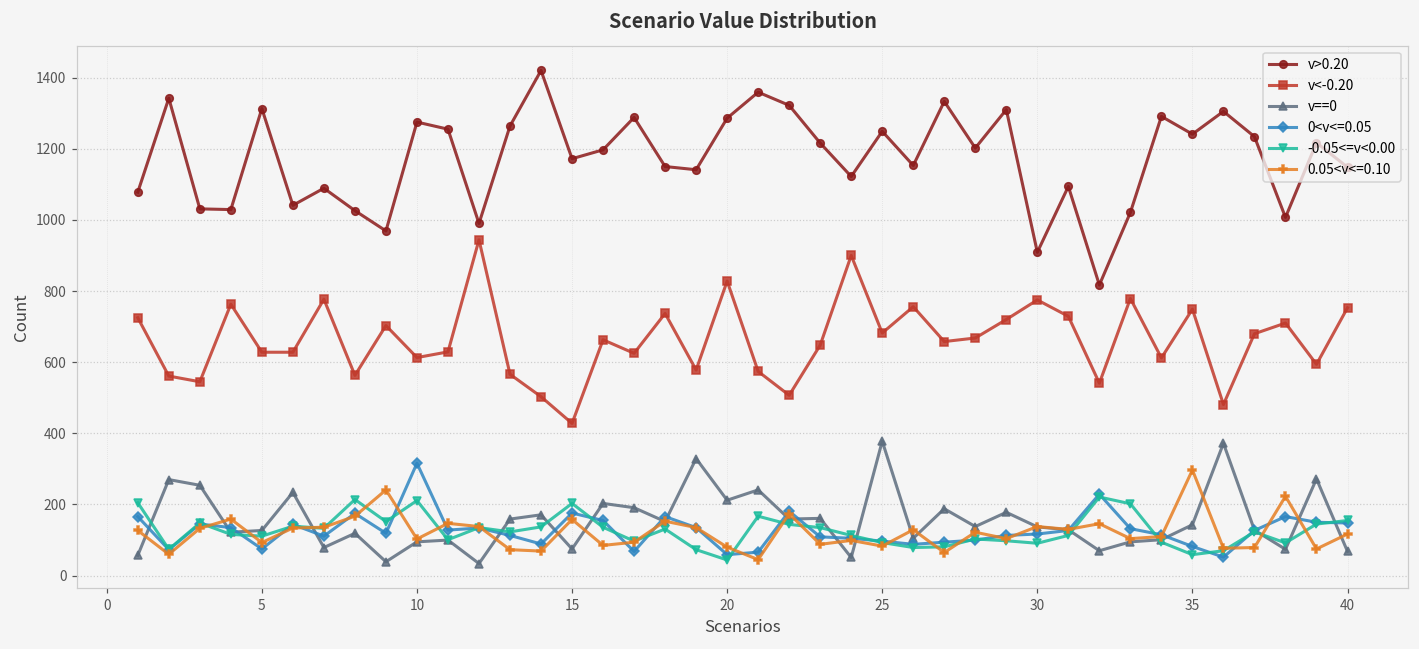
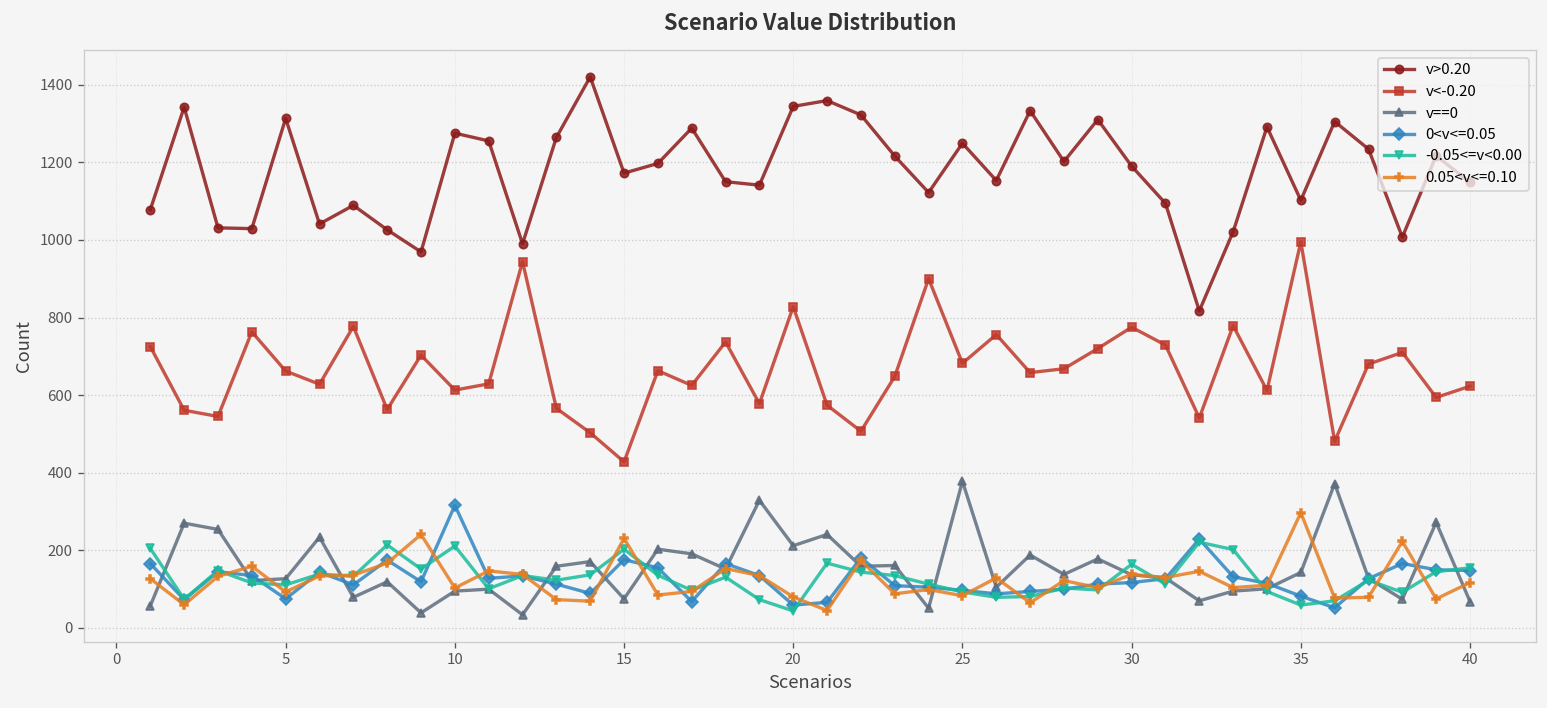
  {
    "v>0.20": {
      "5": 1310,
      "10": 1280,
      "15": 1170,
-     "20": 1290,
+     "20": 1340,
      "25": 1250,
-     "30": 910,
-     "35": 1240
+     "30": 1190,
+     "35": 1100
    },
    "v<-0.20": {
-     "5": 630,
+     "5": 660,
      "10": 610,
      "15": 430,
      "20": 830,
      "25": 680,
      "30": 780,
-     "35": 750,
-     "40": 750
+     "35": 1000,
+     "40": 620
    },
    "v==0": {
      "5": 130,
      "10": 100,
      "15": 80,
      "20": 210,
      "25": 380,
      "35": 140,
      "40": 70
    },
    "0<v<=0.05": {
      "5": 80,
      "10": 320,
      "15": 180,
      "20": 60,
      "30": 120,
      "35": 80
    },
    "-0.05<=v<0.00": {
      "5": 110,
      "10": 210,
      "15": 200,
      "20": 40,
-     "30": 90,
+     "30": 160,
      "35": 60
    },
    "0.05<v<=0.10": {
      "5": 90,
      "10": 100,
-     "15": 160,
+     "15": 230,
      "20": 80,
      "25": 80,
      "35": 300,
      "40": 120
    }
  }
